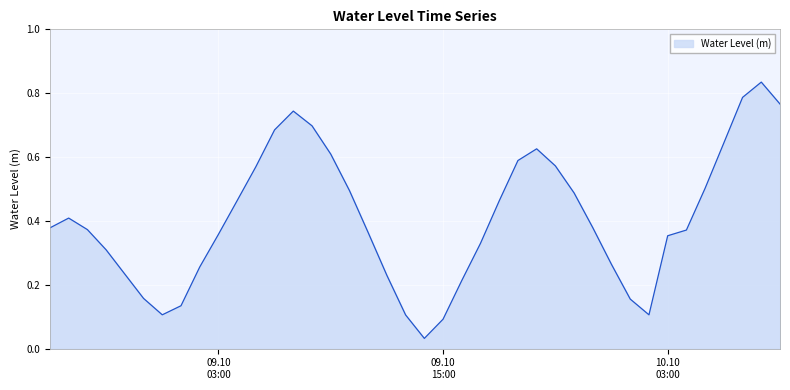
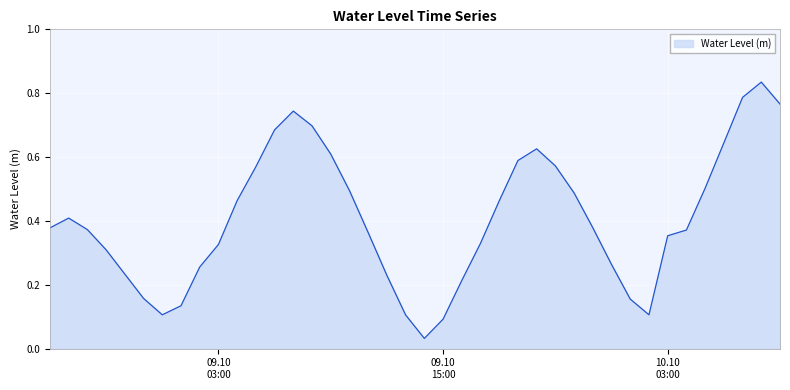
  {
-   "09.10 03:00": 0.36,
+   "09.10 03:00": 0.33,
    "09.10 15:00": 0.09,
    "10.10 03:00": 0.35
  }
